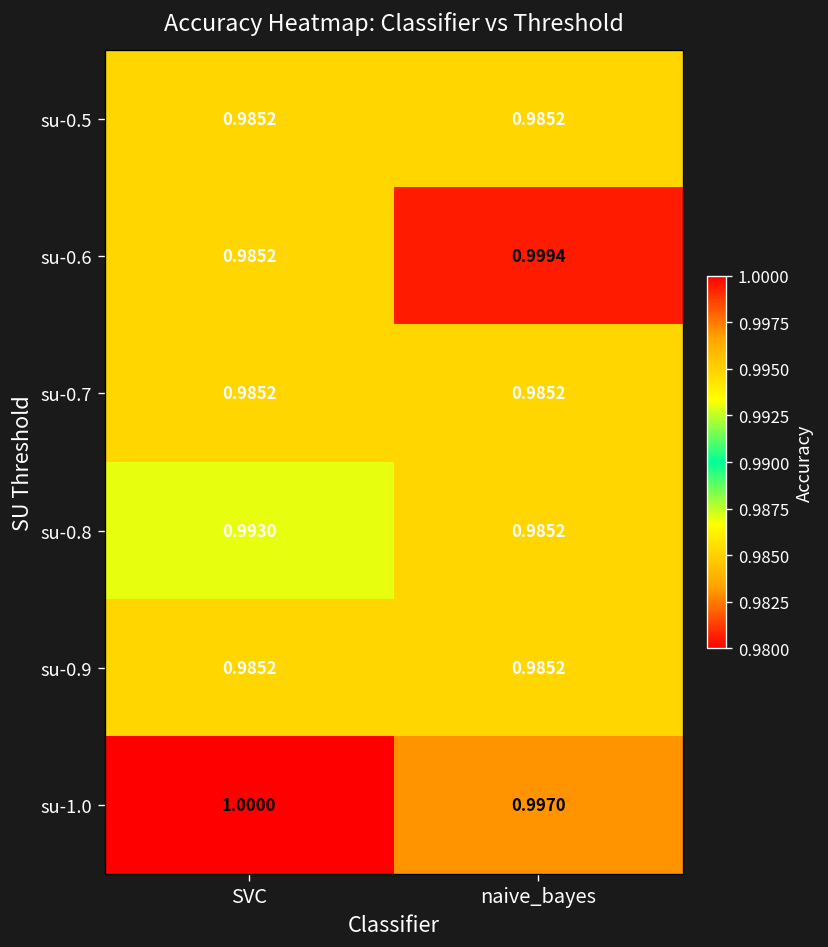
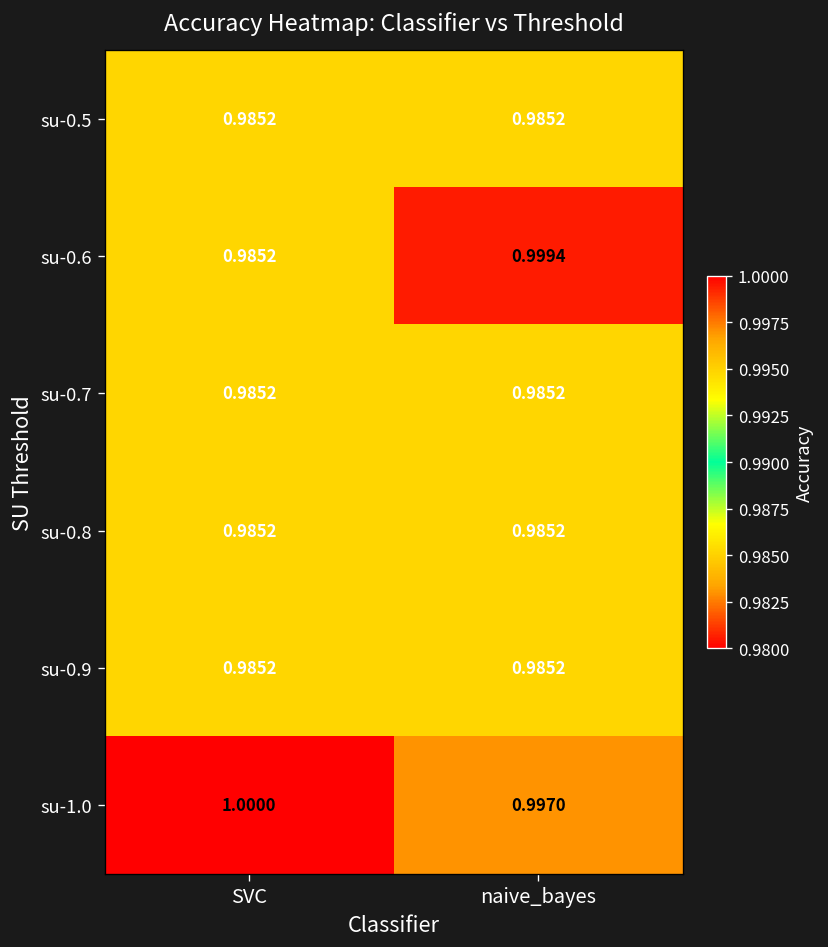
  {
    "su-0.5": {
      "SVC": 0.9852,
      "naive_bayes": 0.9852
    },
    "su-0.6": {
      "SVC": 0.9852,
      "naive_bayes": 0.9994
    },
    "su-0.7": {
      "SVC": 0.9852,
      "naive_bayes": 0.9852
    },
    "su-0.8": {
-     "SVC": 0.9930,
+     "SVC": 0.9852,
      "naive_bayes": 0.9852
    },
    "su-0.9": {
      "SVC": 0.9852,
      "naive_bayes": 0.9852
    },
    "su-1.0": {
      "SVC": 1.0000,
      "naive_bayes": 0.9970
    }
  }
